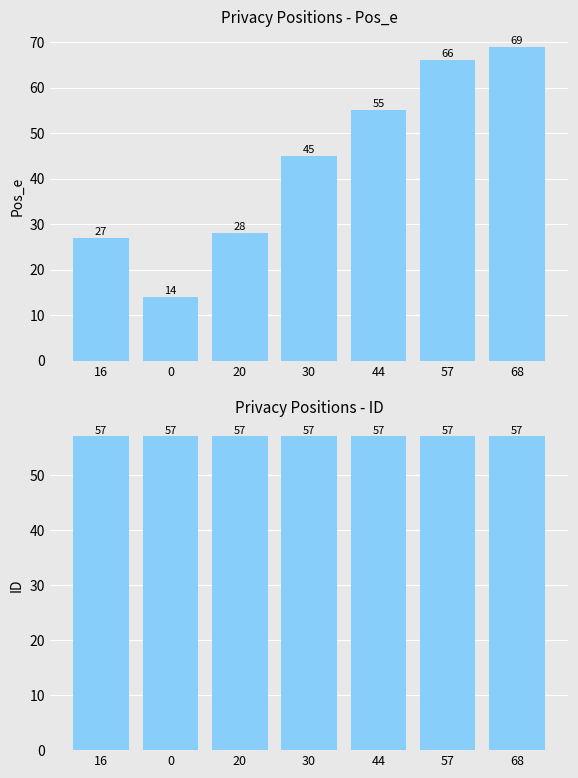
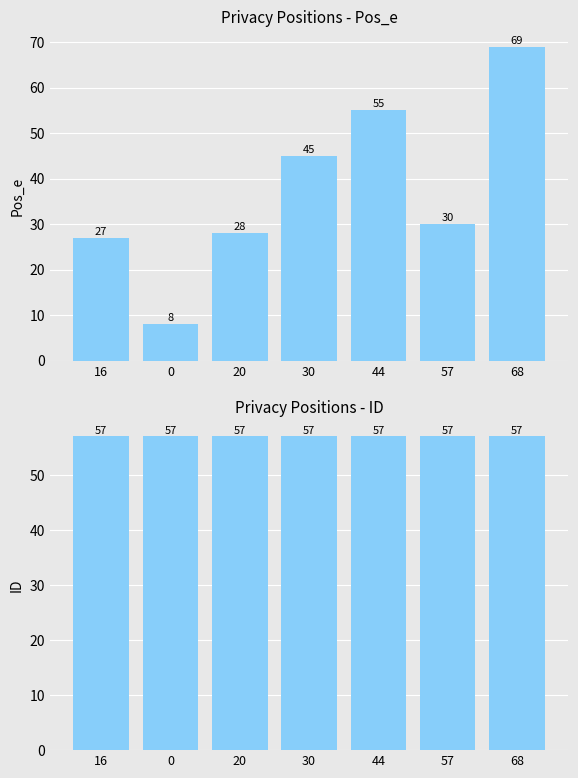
  {
    "Privacy Positions - Pos_e": {
      "16": 27,
-     "0": 14,
+     "0": 8,
      "20": 28,
      "30": 45,
      "44": 55,
-     "57": 66,
+     "57": 30,
      "68": 69
    },
    "Privacy Positions - ID": {
      "16": 57,
      "0": 57,
      "20": 57,
      "30": 57,
      "44": 57,
      "57": 57,
      "68": 57
    }
  }
